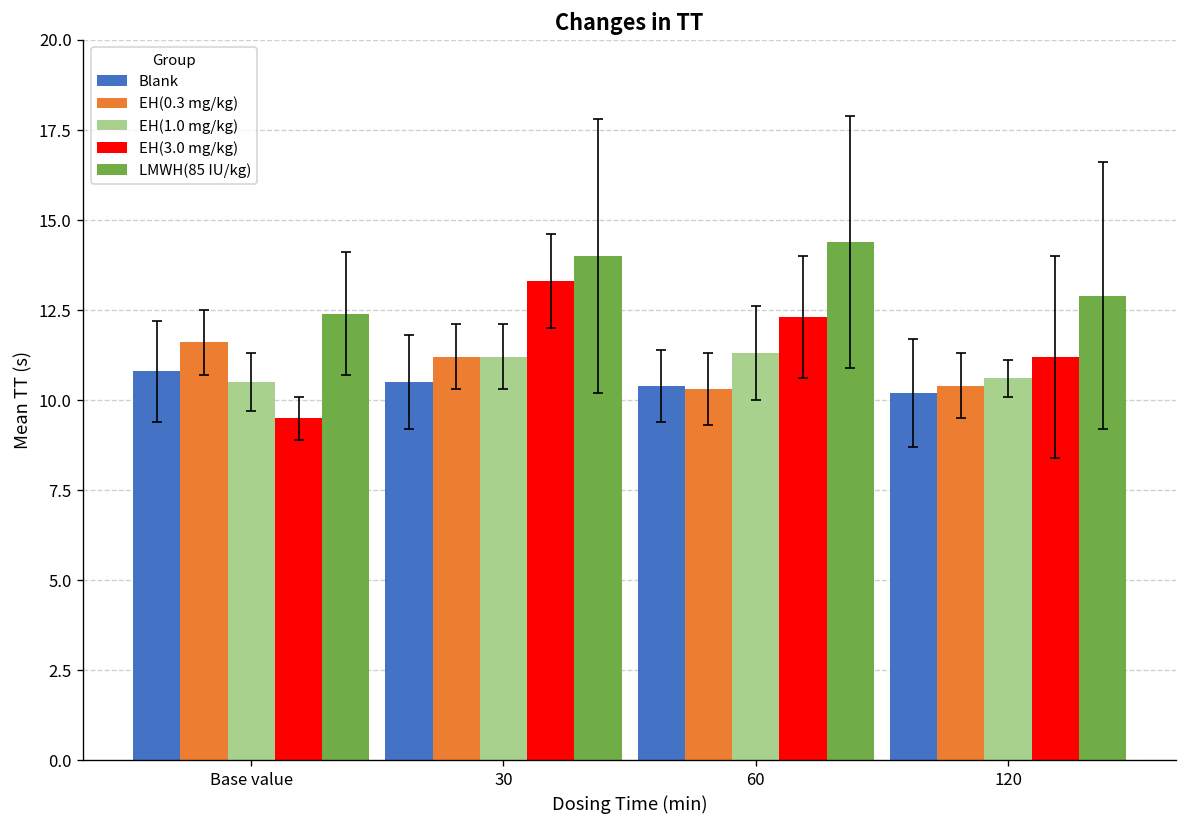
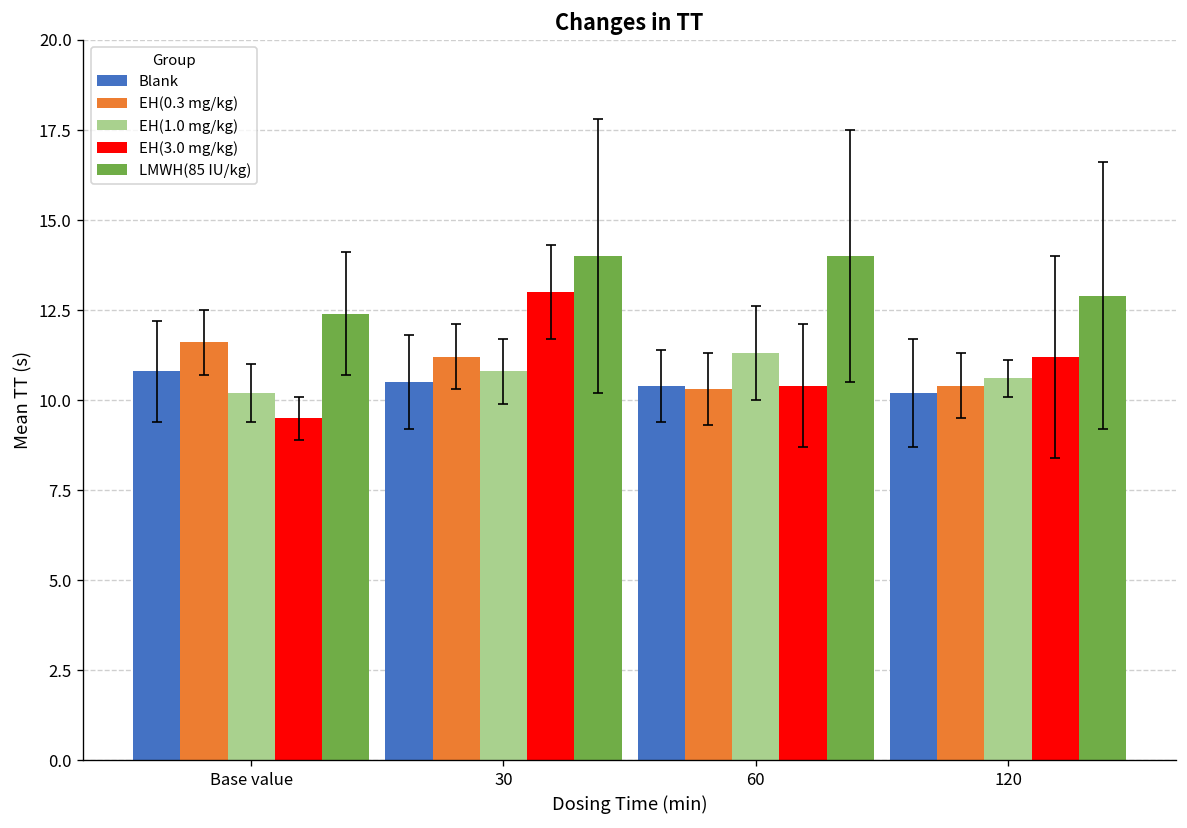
  {
    "EH(0.3 mg/kg)": {
      "Base value": 11.6,
      "30": 11.2,
      "60": 10.3,
      "120": 10.4
    },
    "EH(1.0 mg/kg)": {
-     "Base value": 10.5,
-     "30": 11.2,
+     "Base value": 10.2,
+     "30": 10.8,
      "60": 11.3,
      "120": 10.6
    },
    "EH(3.0 mg/kg)": {
      "Base value": 9.5,
-     "30": 13.3,
-     "60": 12.3,
+     "30": 13.0,
+     "60": 10.4,
      "120": 11.2
    },
    "LMWH(85 IU/kg)": {
      "Base value": 12.4,
      "30": 14.0,
-     "60": 14.4,
+     "60": 14.0,
      "120": 12.9
    }
  }
